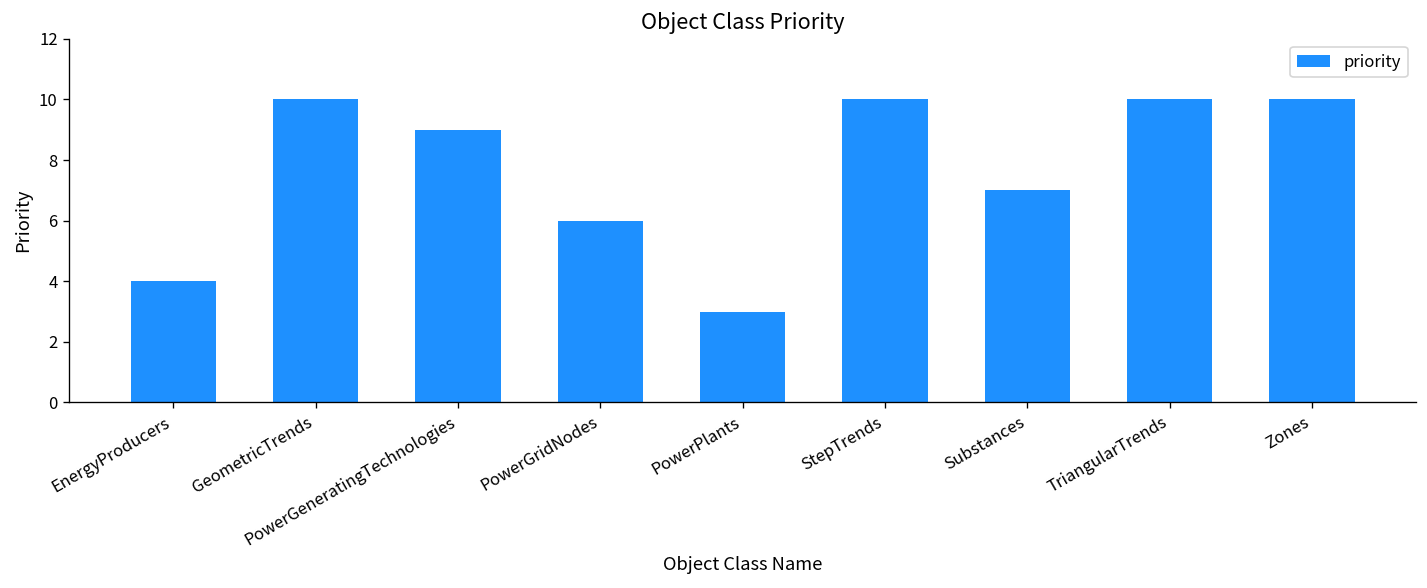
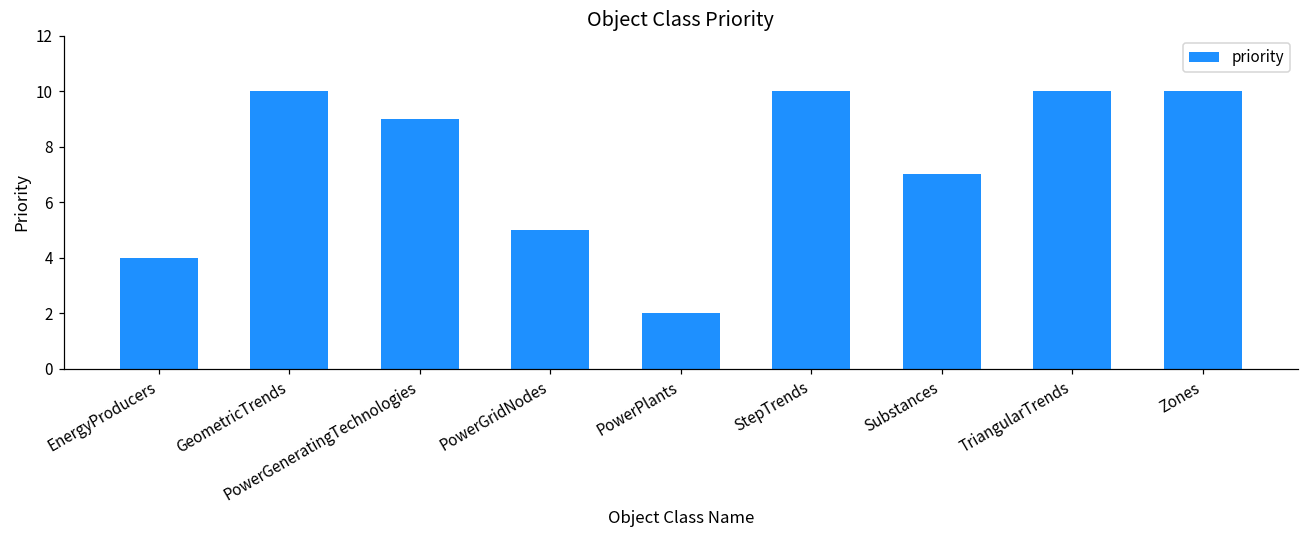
  {
    "EnergyProducers": 4,
    "GeometricTrends": 10,
    "PowerGeneratingTechnologies": 9,
-   "PowerGridNodes": 6,
-   "PowerPlants": 3,
+   "PowerGridNodes": 5,
+   "PowerPlants": 2,
    "StepTrends": 10,
    "Substances": 7,
    "TriangularTrends": 10,
    "Zones": 10
  }
